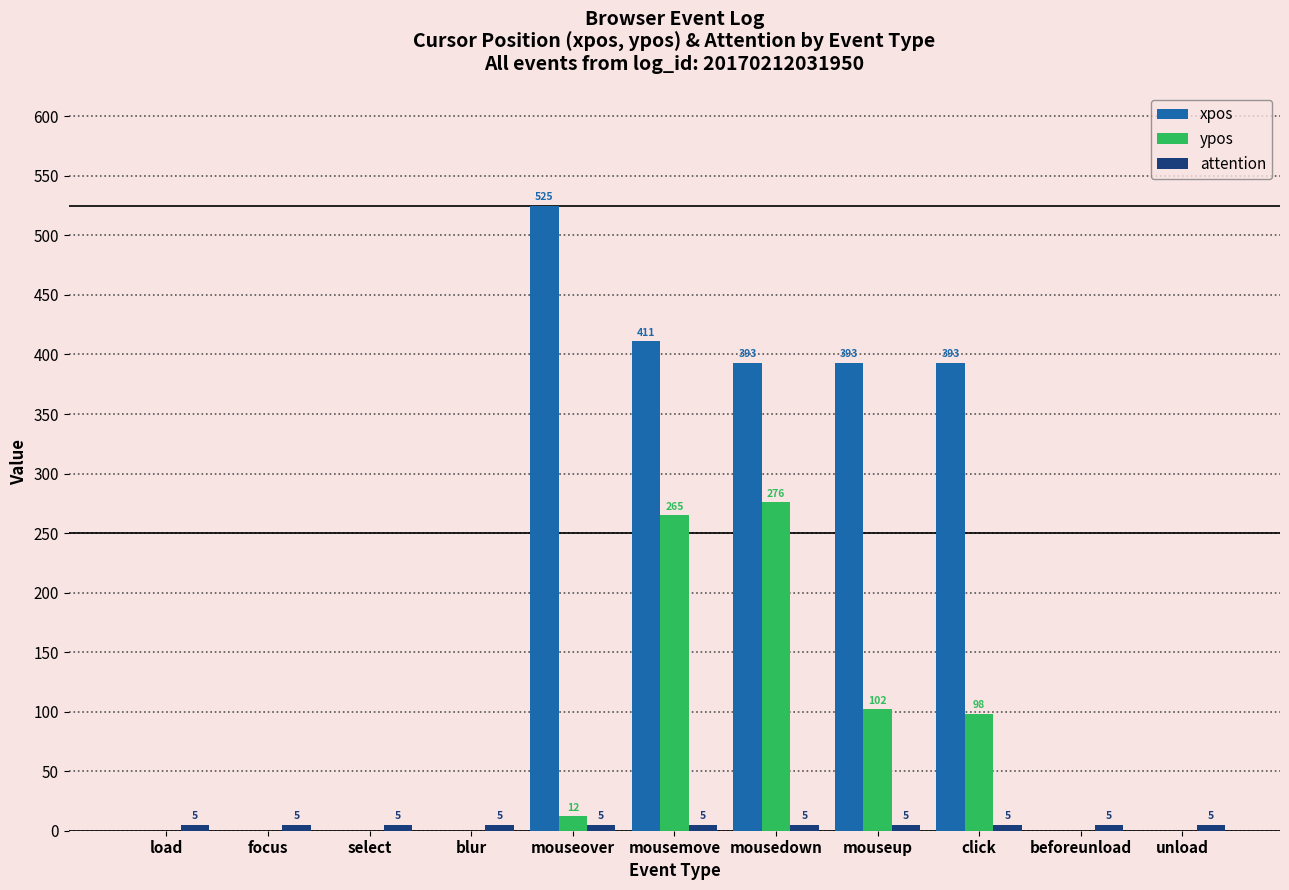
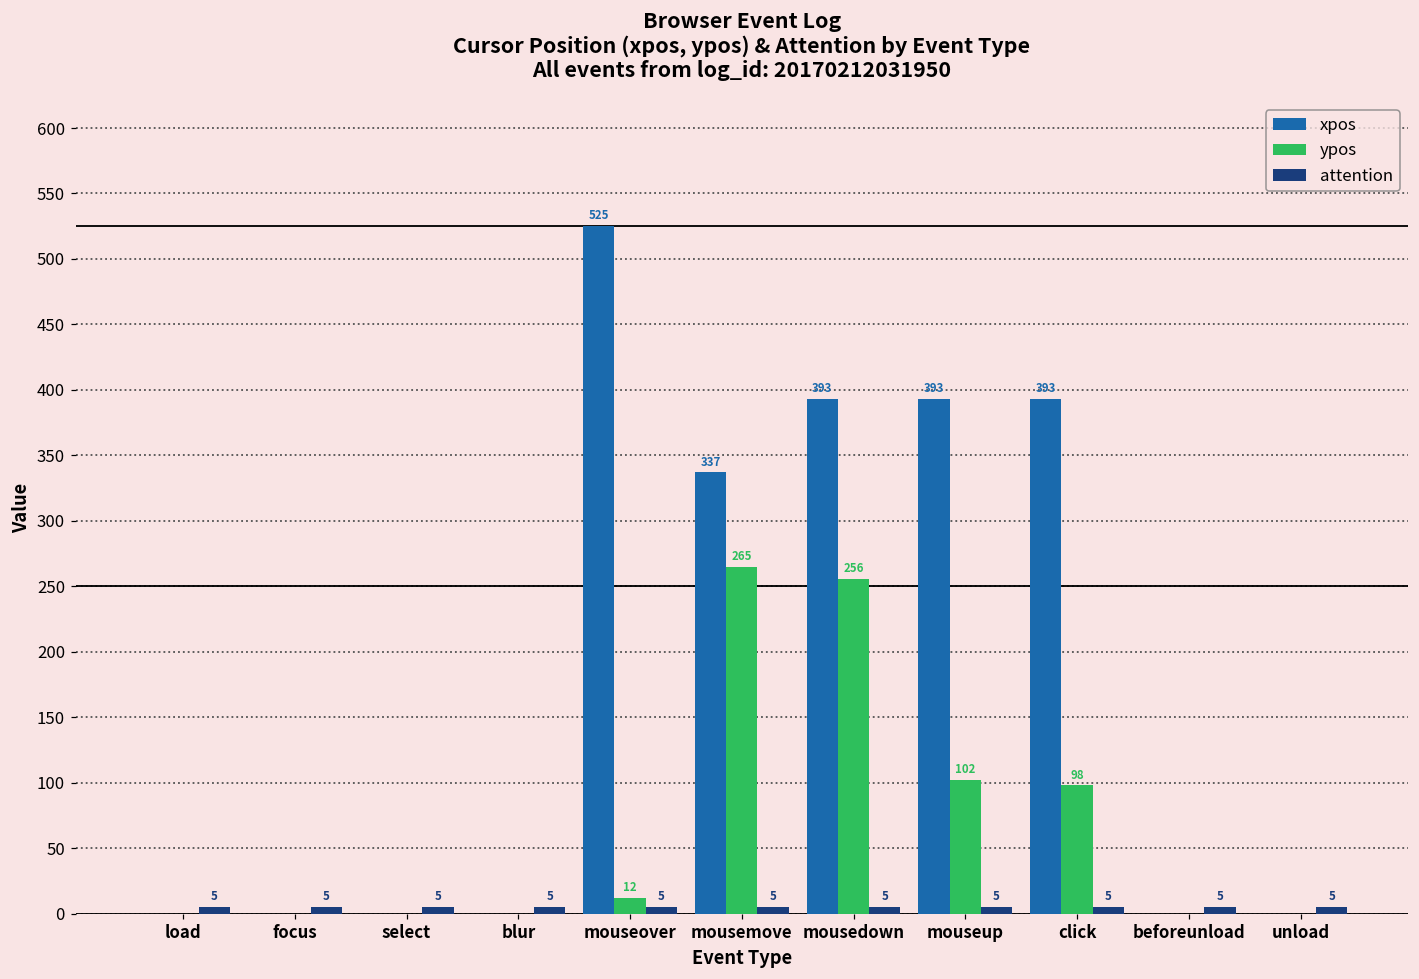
  {
    "xpos": {
      "mouseover": 525,
-     "mousemove": 411,
+     "mousemove": 337,
      "mousedown": 393,
      "mouseup": 393,
      "click": 393
    },
    "ypos": {
      "mouseover": 12,
      "mousemove": 265,
-     "mousedown": 276,
+     "mousedown": 256,
      "mouseup": 102,
      "click": 98
    },
    "attention": {
      "load": 5,
      "focus": 5,
      "select": 5,
      "blur": 5,
      "mouseover": 5,
      "mousemove": 5,
      "mousedown": 5,
      "mouseup": 5,
      "click": 5,
      "beforeunload": 5,
      "unload": 5
    }
  }
